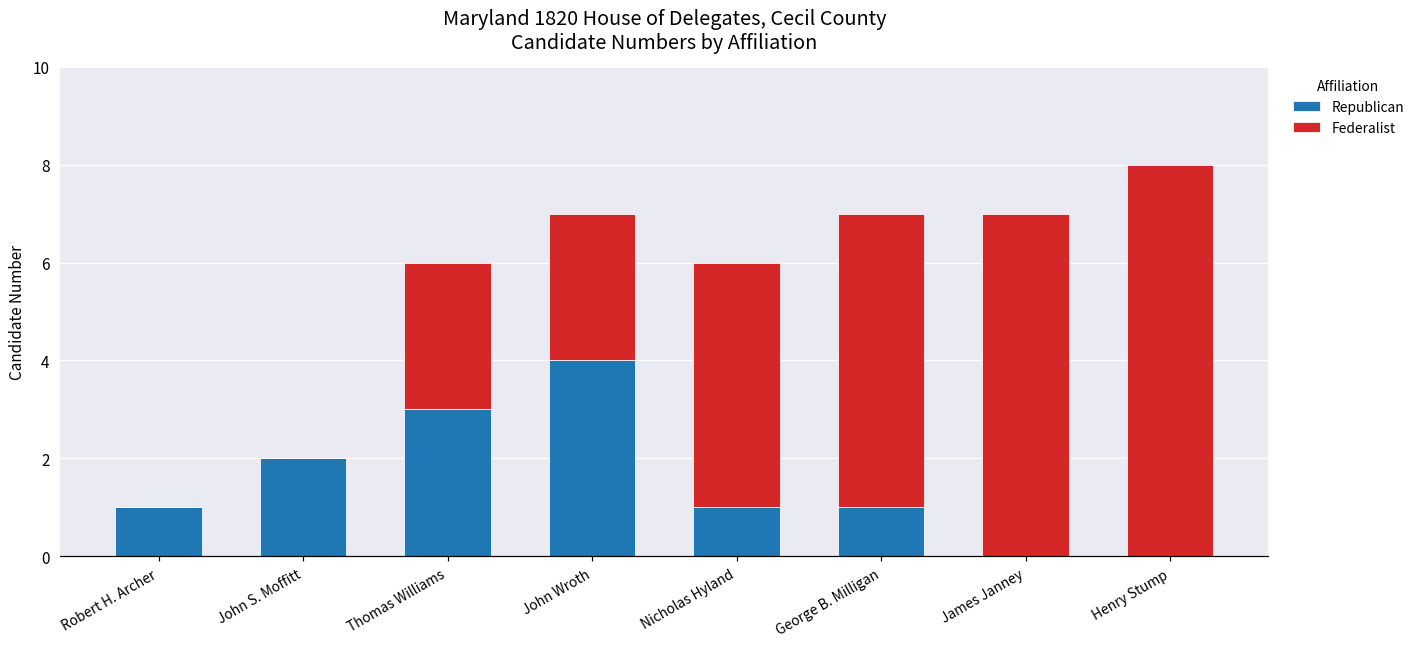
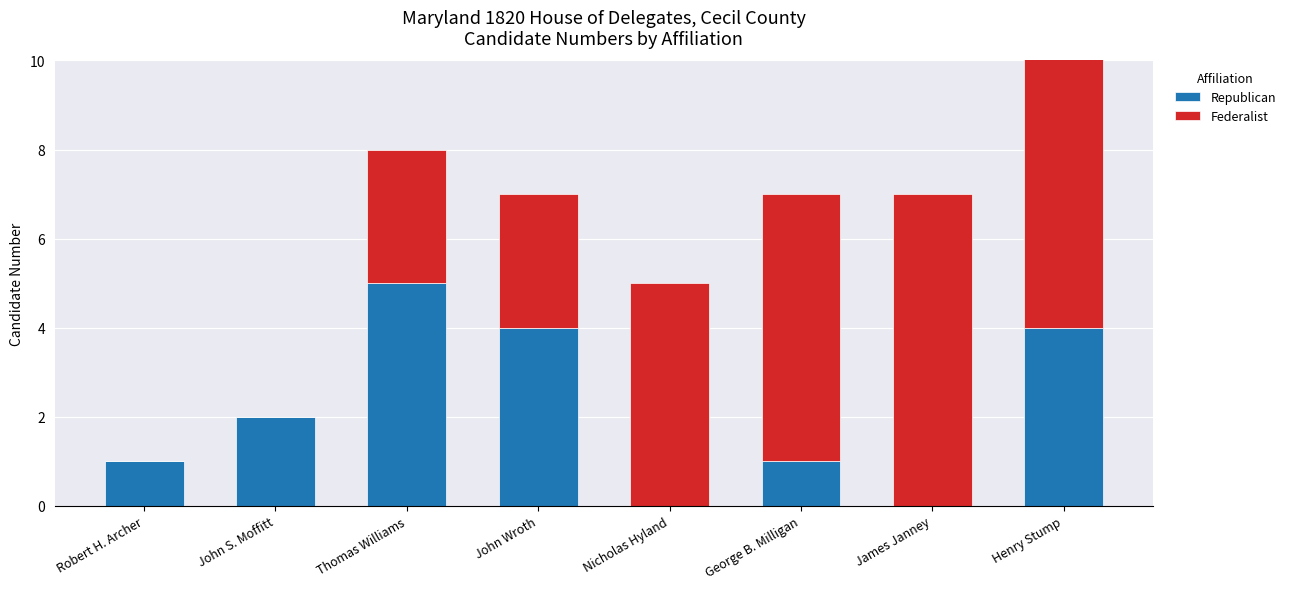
  {
    "Republican": {
      "Robert H. Archer": 1,
      "John S. Moffitt": 2,
-     "Thomas Williams": 3,
+     "Thomas Williams": 5,
      "John Wroth": 4,
-     "Nicholas Hyland": 1,
+     "Nicholas Hyland": 0,
      "George B. Milligan": 1,
      "James Janney": 0,
-     "Henry Stump": 0
+     "Henry Stump": 4
    },
    "Federalist": {
      "Robert H. Archer": 0,
      "John S. Moffitt": 0,
      "Thomas Williams": 3,
      "John Wroth": 3,
      "Nicholas Hyland": 5,
      "George B. Milligan": 6,
      "James Janney": 7
    }
  }
